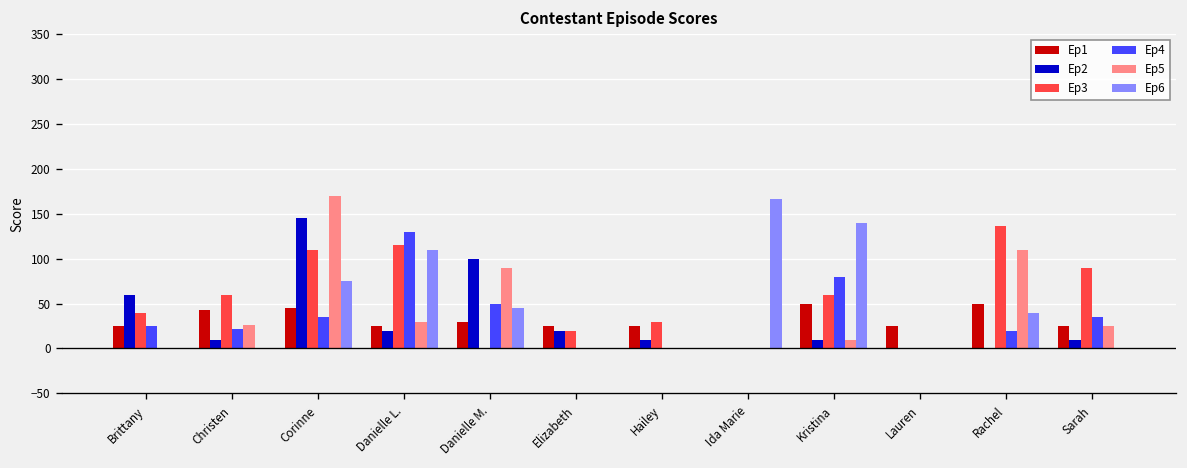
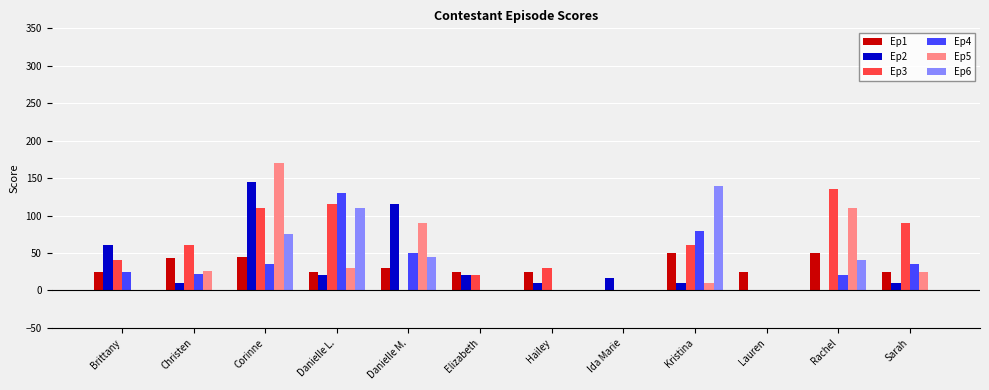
  {
    "Ep1": {
      "Brittany": 30,
      "Christen": 40,
      "Corinne": 50,
      "Danielle L.": 30,
      "Danielle M.": 30,
      "Elizabeth": 30,
      "Hailey": 30,
      "Ida Marie": 0,
      "Kristina": 50,
      "Lauren": 30,
      "Rachel": 50,
      "Sarah": 30
    },
    "Ep2": {
      "Brittany": 60,
      "Christen": 10,
      "Corinne": 150,
      "Danielle L.": 20,
-     "Danielle M.": 100,
+     "Danielle M.": 120,
      "Elizabeth": 20,
      "Hailey": 10,
-     "Ida Marie": 0,
+     "Ida Marie": 20,
      "Kristina": 10,
      "Lauren": 0,
      "Rachel": 0,
      "Sarah": 10
    },
    "Ep3": {
      "Brittany": 40,
      "Christen": 60,
      "Corinne": 110,
      "Danielle L.": 120,
      "Danielle M.": 0,
      "Elizabeth": 20,
      "Hailey": 30,
      "Ida Marie": 0,
      "Kristina": 60,
      "Lauren": 0,
      "Rachel": 140,
      "Sarah": 90
    },
    "Ep4": {
      "Brittany": 30,
      "Christen": 20,
      "Corinne": 40,
      "Danielle L.": 130,
      "Danielle M.": 50,
      "Elizabeth": 0,
      "Hailey": 0,
      "Ida Marie": 0,
      "Kristina": 80,
      "Lauren": 0,
      "Rachel": 20,
      "Sarah": 40
    },
    "Ep5": {
      "Brittany": 0,
      "Christen": 30,
      "Corinne": 170,
      "Danielle L.": 30,
      "Danielle M.": 90,
      "Elizabeth": 0,
      "Hailey": 0,
      "Ida Marie": 0,
      "Kristina": 10,
      "Lauren": 0,
      "Rachel": 110,
      "Sarah": 30
    },
    "Ep6": {
      "Brittany": 0,
      "Christen": 0,
      "Corinne": 80,
      "Danielle L.": 110,
      "Danielle M.": 50,
      "Elizabeth": 0,
      "Hailey": 0,
-     "Ida Marie": 170,
+     "Ida Marie": 0,
      "Kristina": 140,
      "Lauren": 0,
      "Rachel": 40,
      "Sarah": 0
    }
  }
